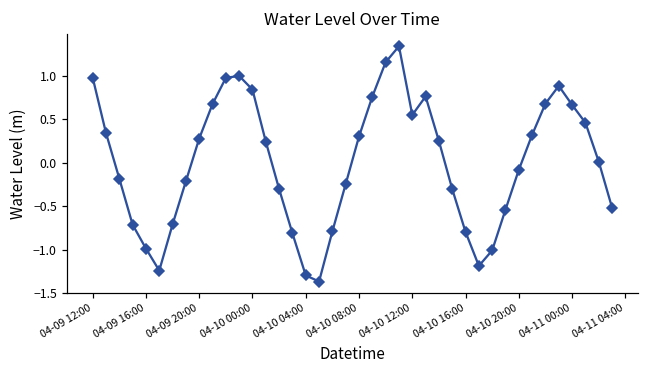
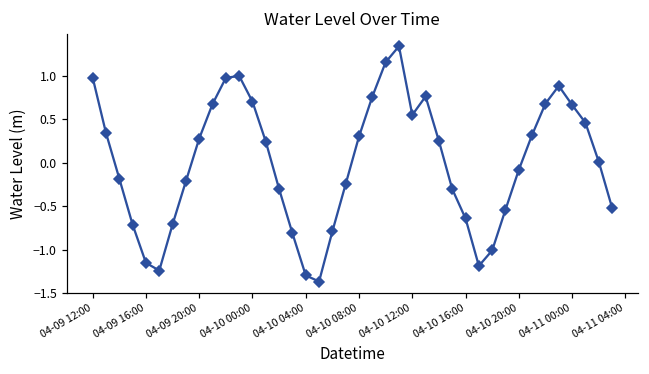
  {
    "04-09 12:00": 1.0,
-   "04-09 16:00": -1.0,
+   "04-09 16:00": -1.2,
    "04-09 20:00": 0.3,
-   "04-10 00:00": 0.8,
+   "04-10 00:00": 0.7,
    "04-10 04:00": -1.3,
    "04-10 08:00": 0.3,
    "04-10 12:00": 0.6,
-   "04-10 16:00": -0.8,
+   "04-10 16:00": -0.6,
    "04-10 20:00": -0.1,
    "04-11 00:00": 0.7
  }
